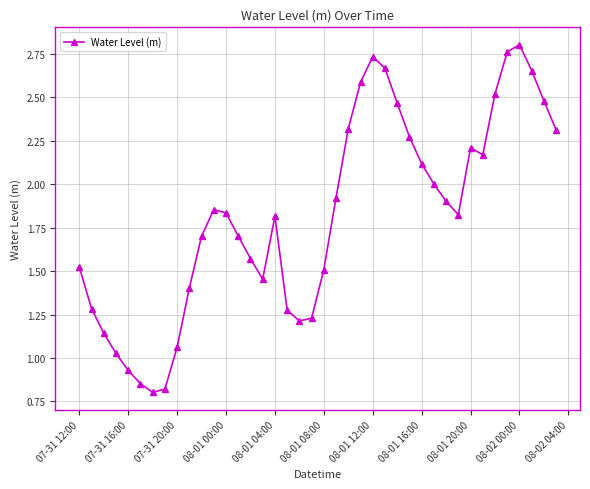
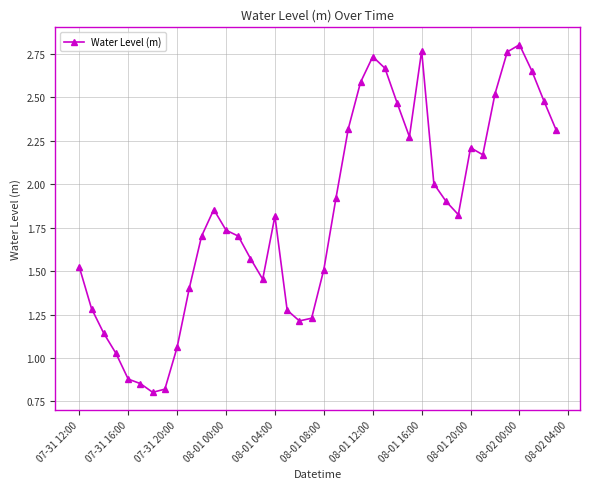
  {
    "07-31 12:00": 1.52,
-   "07-31 16:00": 0.93,
+   "07-31 16:00": 0.88,
    "07-31 20:00": 1.06,
-   "08-01 00:00": 1.83,
+   "08-01 00:00": 1.74,
    "08-01 04:00": 1.82,
    "08-01 08:00": 1.51,
    "08-01 12:00": 2.73,
-   "08-01 16:00": 2.12,
+   "08-01 16:00": 2.77,
    "08-01 20:00": 2.21,
    "08-02 00:00": 2.80
  }
